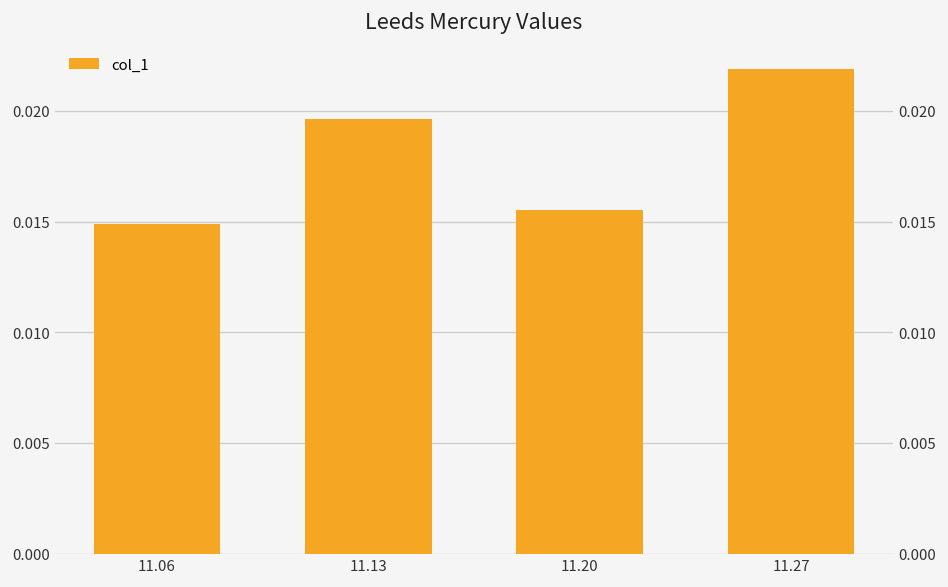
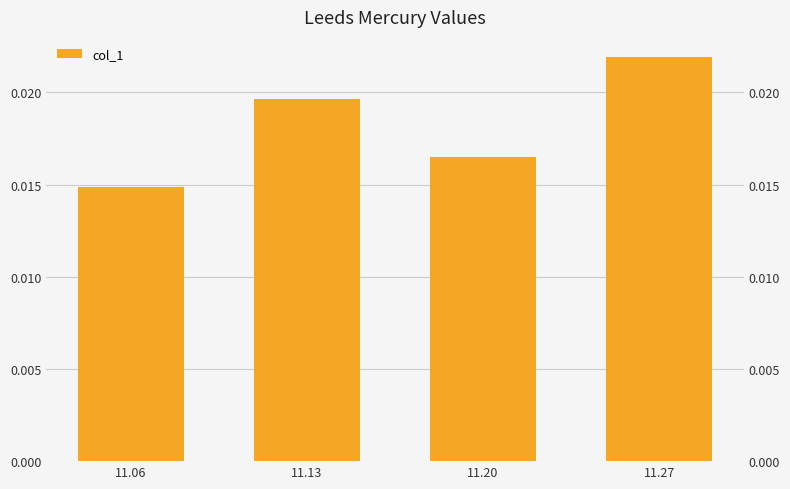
  {
    "11.06": 0.0149,
    "11.13": 0.0197,
-   "11.20": 0.0155,
+   "11.20": 0.0165,
    "11.27": 0.0219
  }
